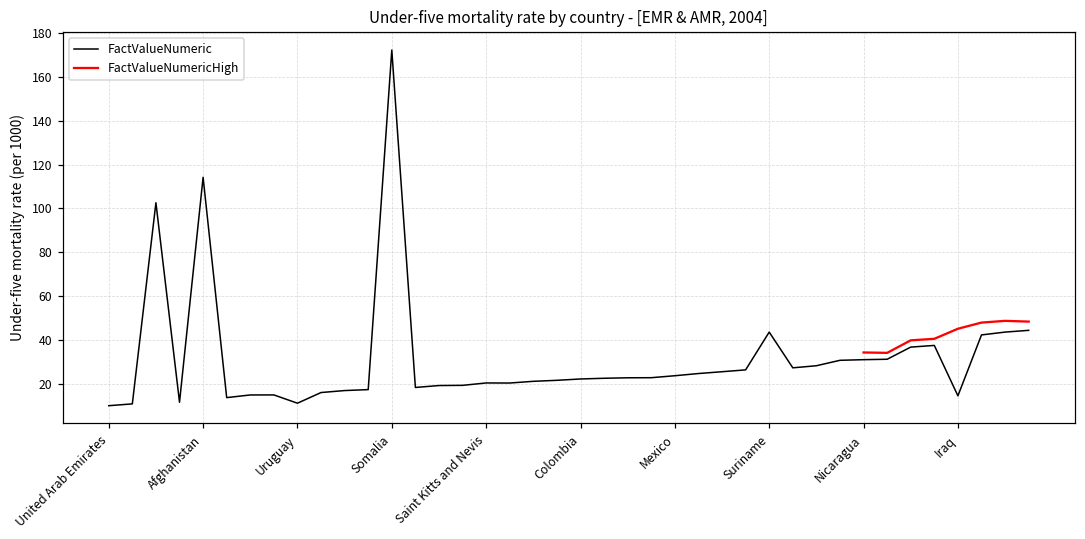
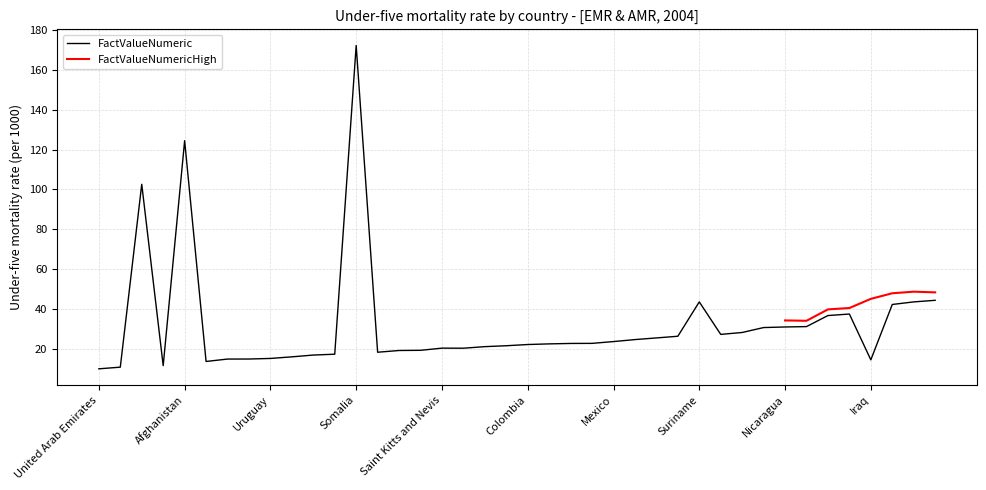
  {
    "FactValueNumeric": {
      "United Arab Emirates": 10,
-     "Afghanistan": 114,
-     "Uruguay": 11,
+     "Afghanistan": 125,
+     "Uruguay": 15,
      "Somalia": 172,
      "Saint Kitts and Nevis": 20,
      "Colombia": 22,
      "Mexico": 24,
      "Suriname": 44,
      "Nicaragua": 31,
      "Iraq": 14
    },
    "FactValueNumericHigh": {
      "Nicaragua": 34,
      "Iraq": 45
    }
  }
